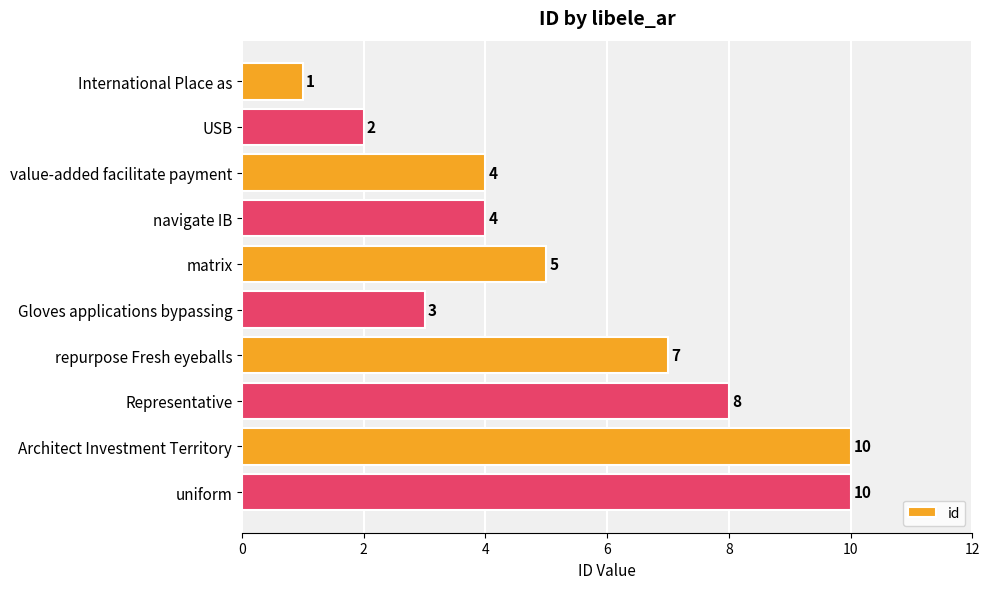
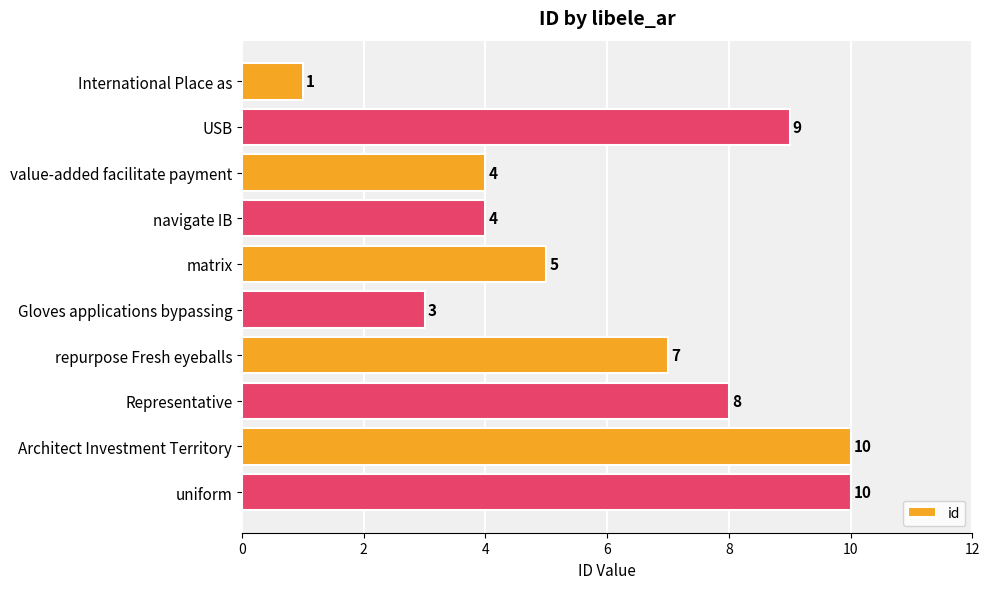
  {
    "International Place as": 1,
-   "USB": 2,
+   "USB": 9,
    "value-added facilitate payment": 4,
    "navigate IB": 4,
    "matrix": 5,
    "Gloves applications bypassing": 3,
    "repurpose Fresh eyeballs": 7,
    "Representative": 8,
    "Architect Investment Territory": 10,
    "uniform": 10
  }
